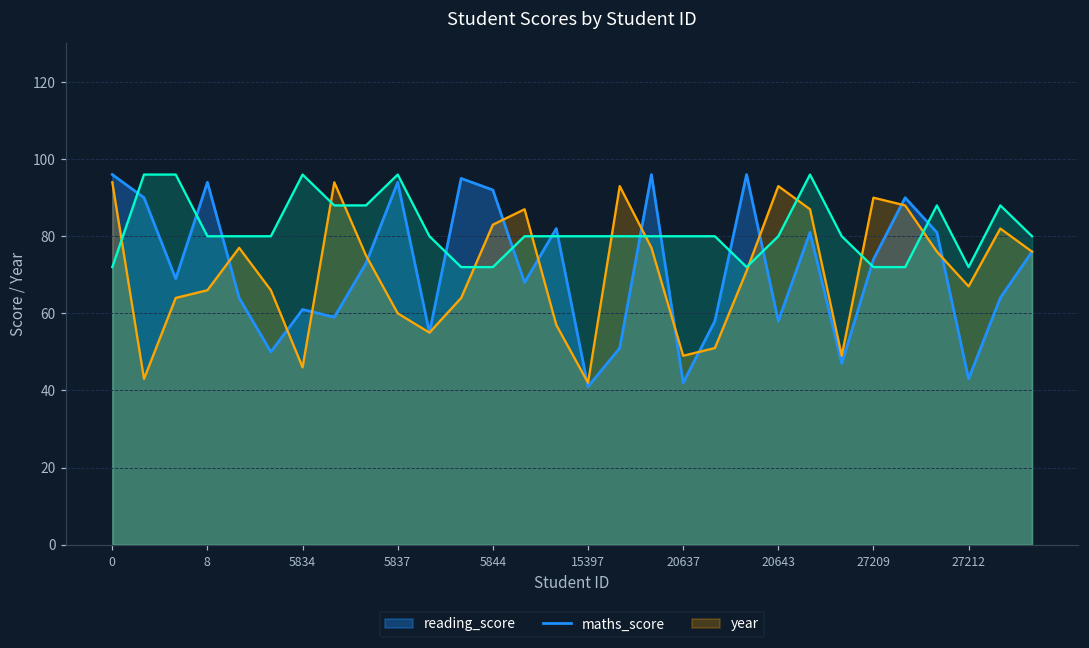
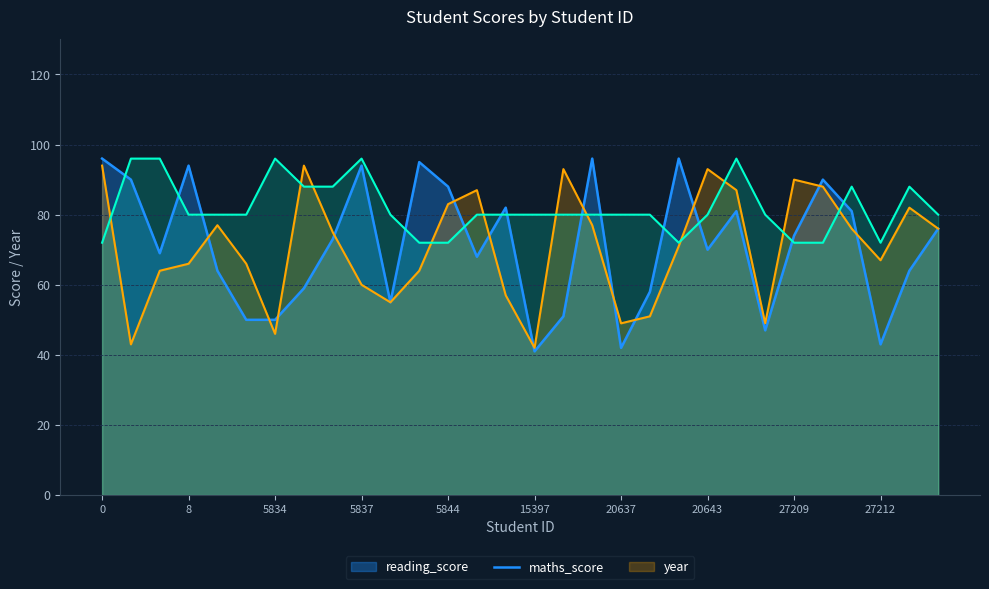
  {
    "reading_score": {
      "0": 96,
-     "5834": 61,
+     "5834": 50,
      "5837": 94,
-     "5844": 92,
+     "5844": 88,
      "15397": 41,
      "20637": 42,
-     "20643": 58,
+     "20643": 70,
      "27209": 74,
      "27212": 43
    }
  }
